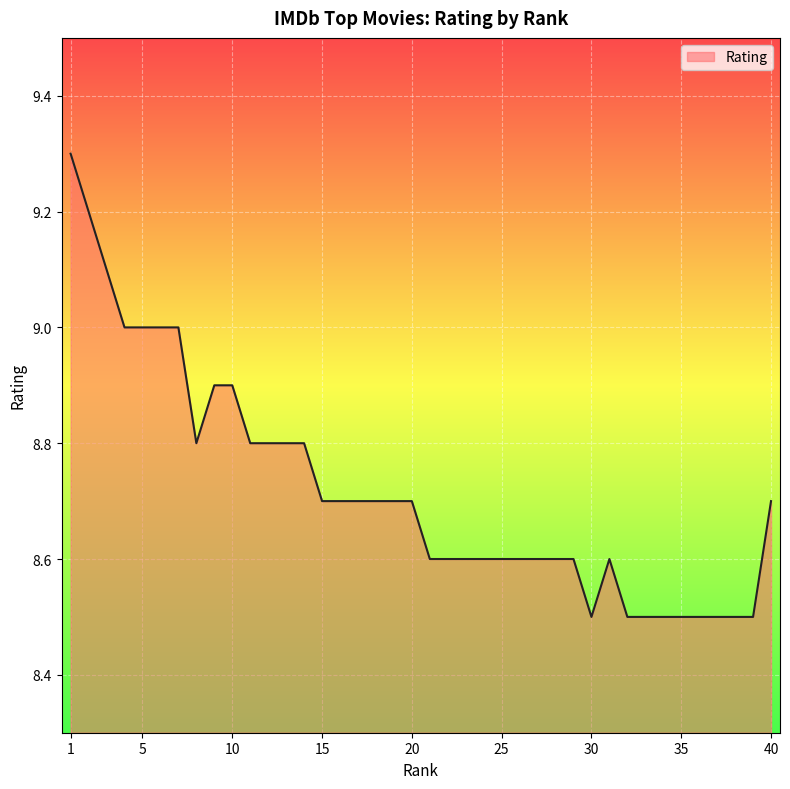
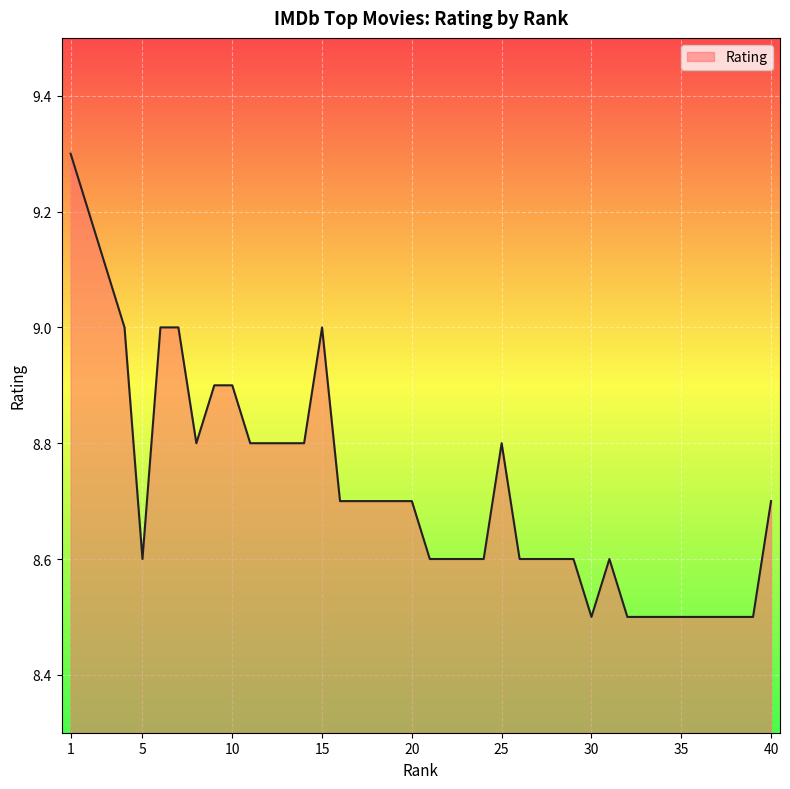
  {
    "1": 9.3,
-   "5": 9.0,
+   "5": 8.6,
    "10": 8.9,
-   "15": 8.7,
+   "15": 9.0,
    "20": 8.7,
-   "25": 8.6,
+   "25": 8.8,
    "30": 8.5,
    "35": 8.5,
    "40": 8.7
  }
